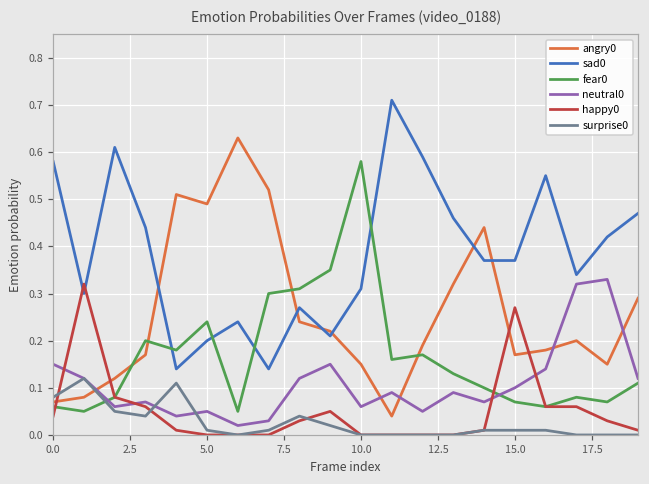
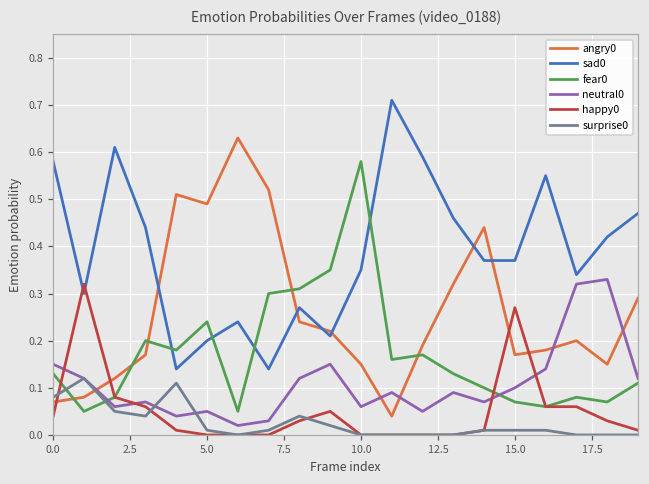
  {
    "sad0": {
      "0.0": 0.58,
      "5.0": 0.20,
-     "10.0": 0.31,
+     "10.0": 0.35,
      "15.0": 0.37
    },
    "fear0": {
-     "0.0": 0.06,
+     "0.0": 0.13,
      "5.0": 0.24,
      "10.0": 0.58,
      "15.0": 0.07
    }
  }
